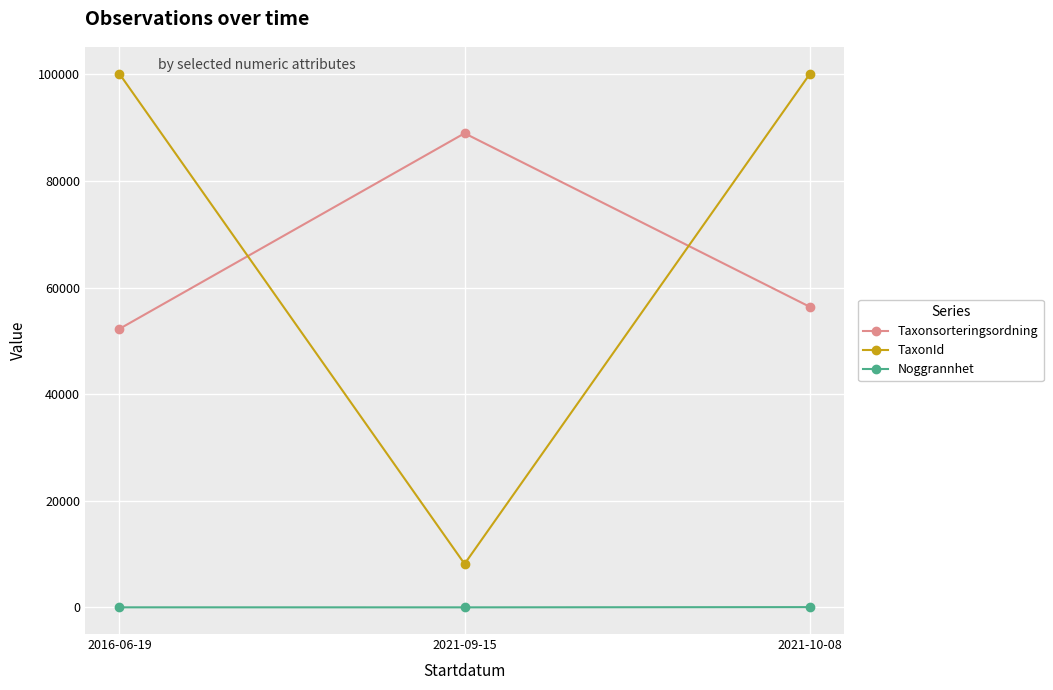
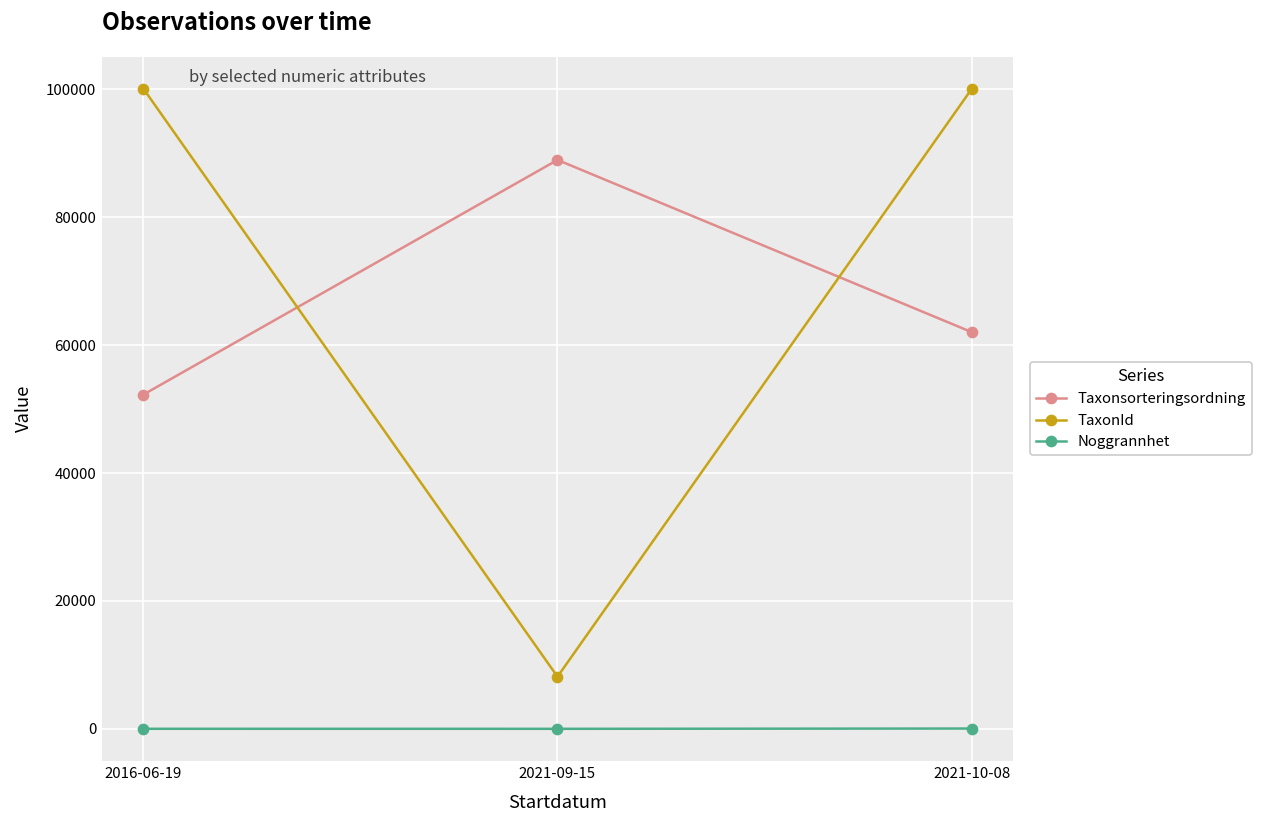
  {
    "Taxonsorteringsordning": {
      "2016-06-19": 52000,
      "2021-09-15": 89000,
-     "2021-10-08": 56000
+     "2021-10-08": 62000
    },
    "TaxonId": {
      "2016-06-19": 100000,
      "2021-09-15": 8000,
      "2021-10-08": 100000
    },
    "Noggrannhet": {
      "2016-06-19": 0,
      "2021-09-15": 0,
      "2021-10-08": 0
    }
  }
